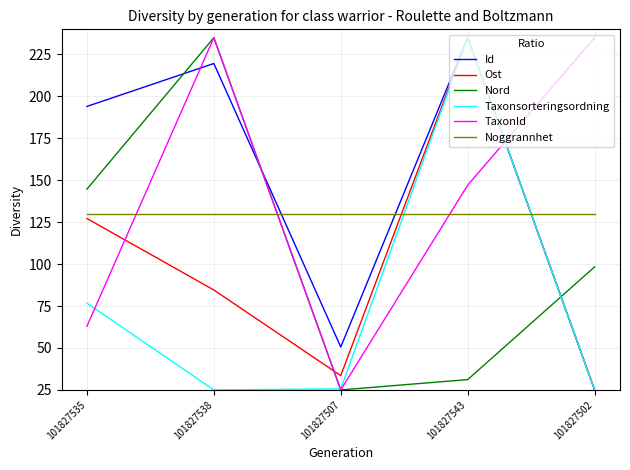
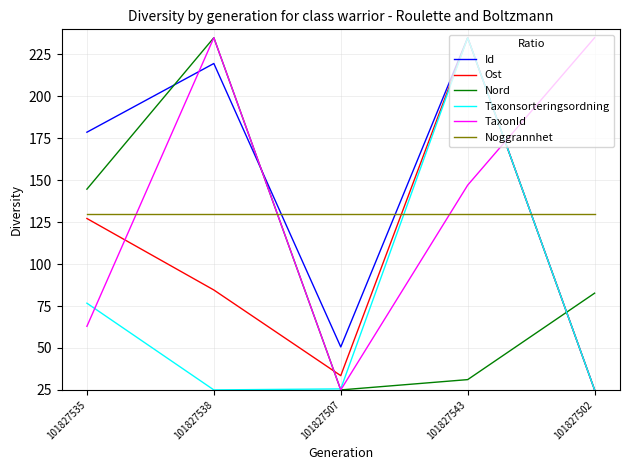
  {
    "Id": {
-     "101827535": 194,
+     "101827535": 179,
      "101827538": 220,
      "101827507": 51
    },
    "Ost": {
      "101827535": 127,
      "101827538": 85,
      "101827507": 34
    },
    "Nord": {
      "101827535": 145,
      "101827543": 31,
-     "101827502": 98
+     "101827502": 83
    },
    "Taxonsorteringsordning": {
      "101827535": 77,
      "101827538": 25
    },
    "TaxonId": {
      "101827535": 63,
      "101827543": 147
    },
    "Noggrannhet": {
      "101827535": 130,
      "101827538": 130,
      "101827507": 130,
      "101827543": 130,
      "101827502": 130
    }
  }
